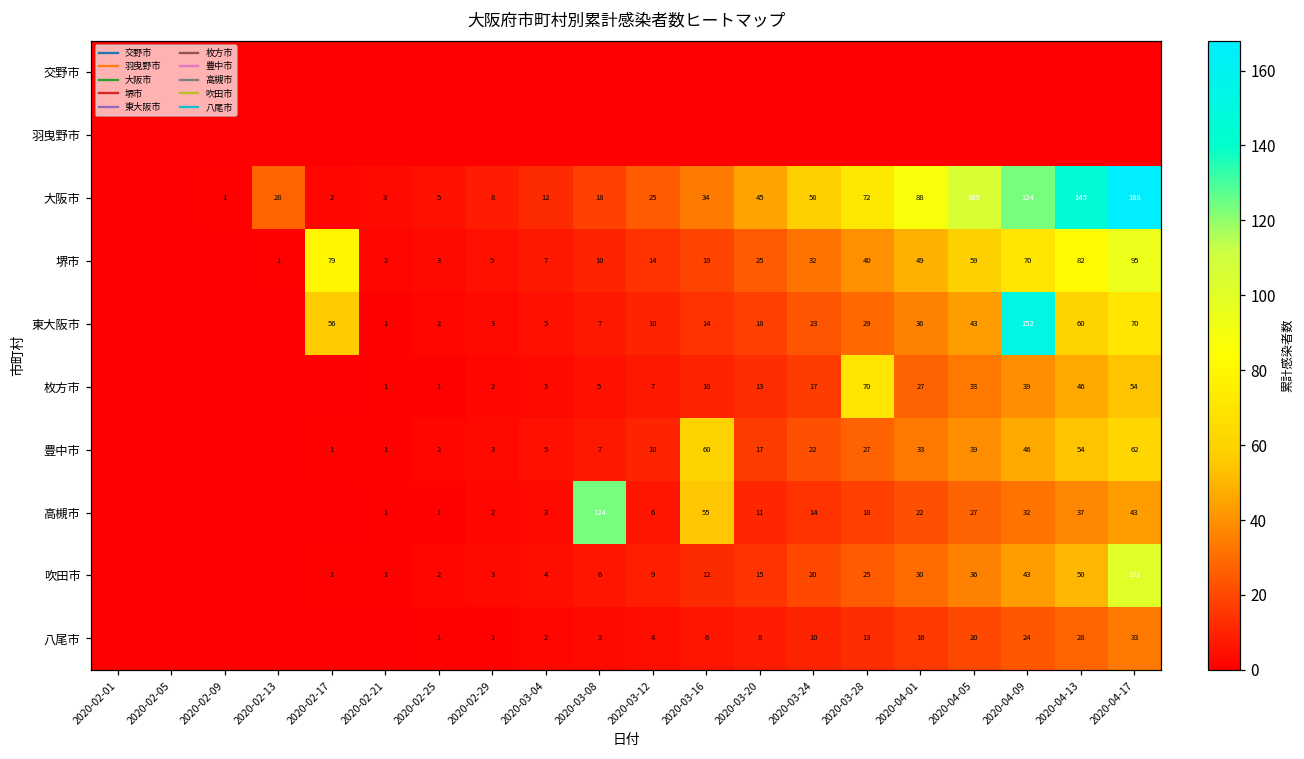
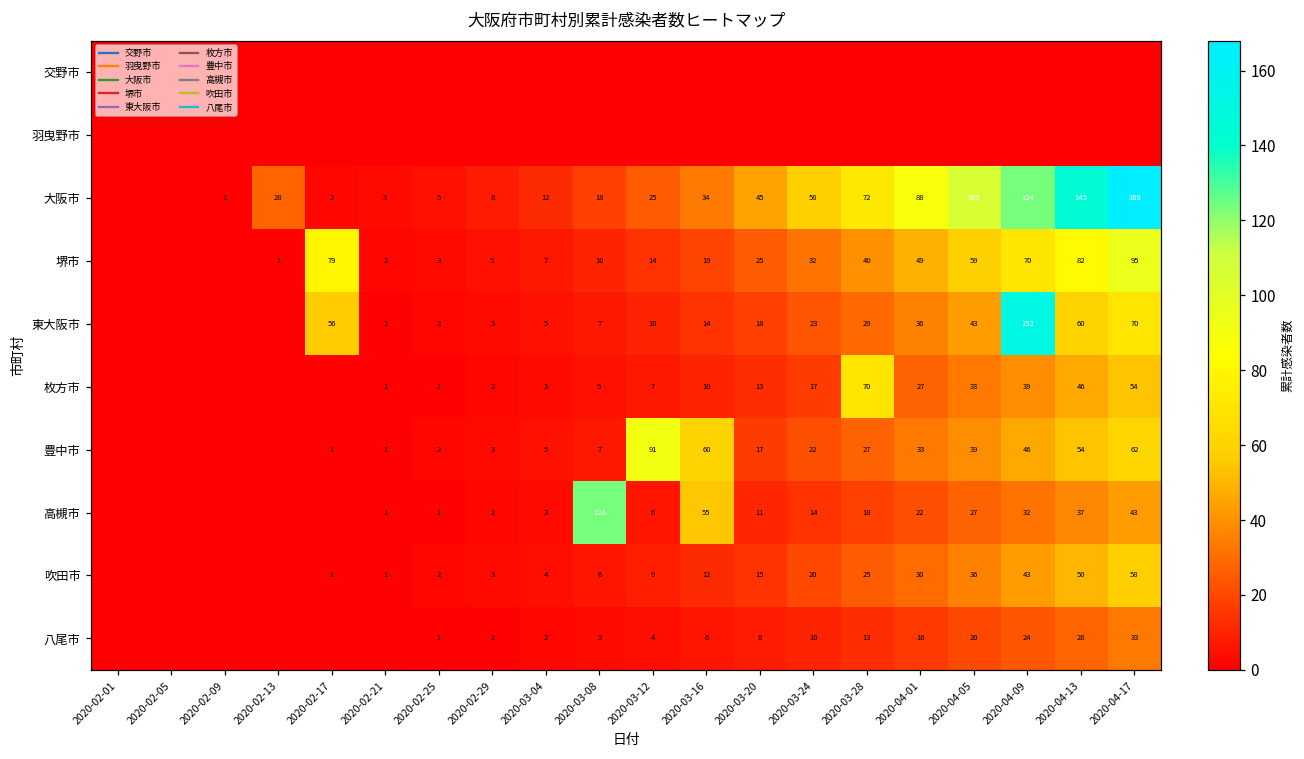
  {
    "大阪市": {
      "2020-02-09": 1,
      "2020-02-13": 28,
      "2020-02-17": 2,
      "2020-02-21": 3,
      "2020-02-25": 5,
      "2020-02-29": 8,
      "2020-03-04": 12,
      "2020-03-08": 18,
      "2020-03-12": 25,
      "2020-03-16": 34,
      "2020-03-20": 45,
      "2020-03-24": 58,
      "2020-03-28": 72,
      "2020-04-01": 88,
      "2020-04-05": 105,
      "2020-04-09": 124,
      "2020-04-13": 145,
      "2020-04-17": 168
    },
    "堺市": {
      "2020-02-13": 1,
      "2020-02-17": 79,
      "2020-02-21": 2,
      "2020-02-25": 3,
      "2020-02-29": 5,
      "2020-03-04": 7,
      "2020-03-08": 10,
      "2020-03-12": 14,
      "2020-03-16": 19,
      "2020-03-20": 25,
      "2020-03-24": 32,
      "2020-03-28": 40,
      "2020-04-01": 49,
      "2020-04-05": 59,
      "2020-04-09": 70,
      "2020-04-13": 82,
      "2020-04-17": 95
    },
    "東大阪市": {
      "2020-02-17": 56,
      "2020-02-21": 1,
      "2020-02-25": 2,
      "2020-02-29": 3,
      "2020-03-04": 5,
      "2020-03-08": 7,
      "2020-03-12": 10,
      "2020-03-16": 14,
      "2020-03-20": 18,
      "2020-03-24": 23,
      "2020-03-28": 29,
      "2020-04-01": 36,
      "2020-04-05": 43,
      "2020-04-09": 152,
      "2020-04-13": 60,
      "2020-04-17": 70
    },
    "枚方市": {
      "2020-02-21": 1,
      "2020-02-25": 1,
      "2020-02-29": 2,
      "2020-03-04": 3,
      "2020-03-08": 5,
      "2020-03-12": 7,
      "2020-03-16": 10,
      "2020-03-20": 13,
      "2020-03-24": 17,
      "2020-03-28": 70,
      "2020-04-01": 27,
      "2020-04-05": 33,
      "2020-04-09": 39,
      "2020-04-13": 46,
      "2020-04-17": 54
    },
    "豊中市": {
      "2020-02-17": 1,
      "2020-02-21": 1,
      "2020-02-25": 2,
      "2020-02-29": 3,
      "2020-03-04": 5,
      "2020-03-08": 7,
-     "2020-03-12": 10,
+     "2020-03-12": 91,
      "2020-03-16": 60,
      "2020-03-20": 17,
      "2020-03-24": 22,
      "2020-03-28": 27,
      "2020-04-01": 33,
      "2020-04-05": 39,
      "2020-04-09": 46,
      "2020-04-13": 54,
      "2020-04-17": 62
    },
    "高槻市": {
      "2020-02-21": 1,
      "2020-02-25": 1,
      "2020-02-29": 2,
      "2020-03-04": 3,
      "2020-03-08": 124,
      "2020-03-12": 6,
      "2020-03-16": 55,
      "2020-03-20": 11,
      "2020-03-24": 14,
      "2020-03-28": 18,
      "2020-04-01": 22,
      "2020-04-05": 27,
      "2020-04-09": 32,
      "2020-04-13": 37,
      "2020-04-17": 43
    },
    "吹田市": {
      "2020-02-17": 1,
      "2020-02-21": 1,
      "2020-02-25": 2,
      "2020-02-29": 3,
      "2020-03-04": 4,
      "2020-03-08": 6,
      "2020-03-12": 9,
      "2020-03-16": 12,
      "2020-03-20": 15,
      "2020-03-24": 20,
      "2020-03-28": 25,
      "2020-04-01": 30,
      "2020-04-05": 36,
      "2020-04-09": 43,
      "2020-04-13": 50,
-     "2020-04-17": 101
+     "2020-04-17": 58
    },
    "八尾市": {
      "2020-02-25": 1,
      "2020-02-29": 1,
      "2020-03-04": 2,
      "2020-03-08": 3,
      "2020-03-12": 4,
      "2020-03-16": 6,
      "2020-03-20": 8,
      "2020-03-24": 10,
      "2020-03-28": 13,
      "2020-04-01": 16,
      "2020-04-05": 20,
      "2020-04-09": 24,
      "2020-04-13": 28,
      "2020-04-17": 33
    }
  }
